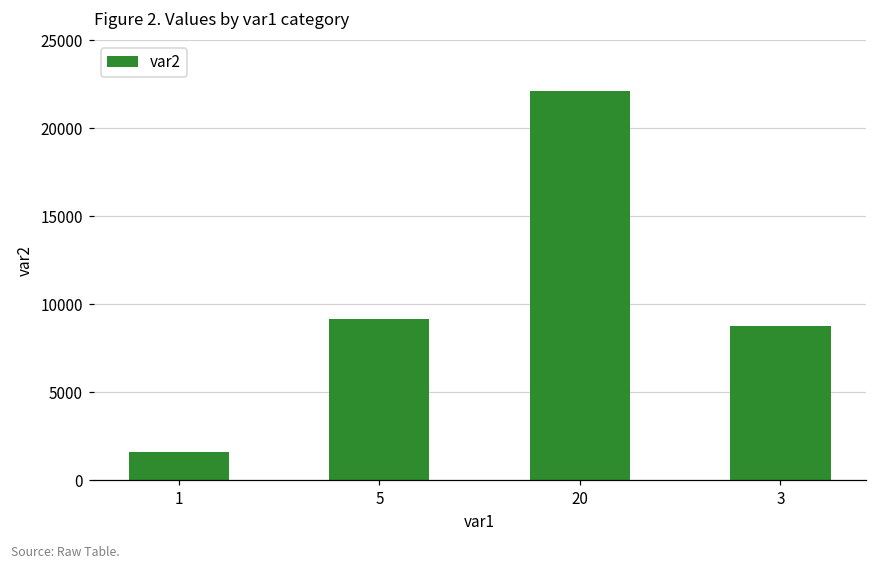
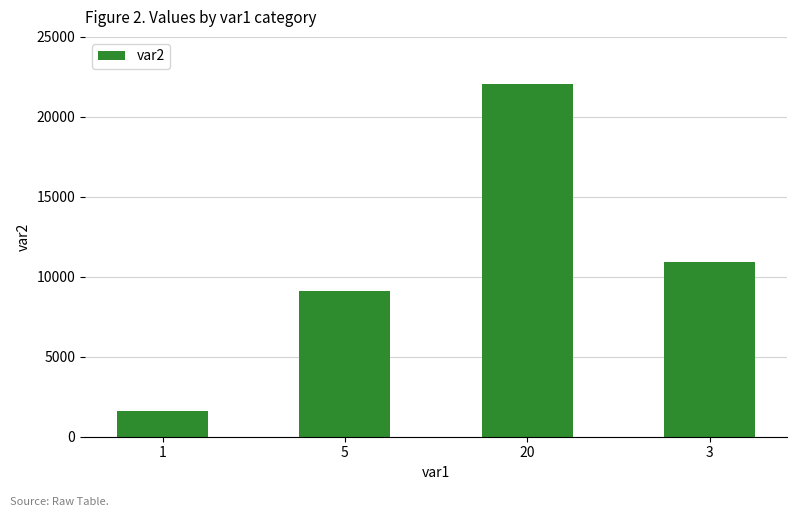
  {
    "1": 1600,
    "5": 9100,
    "20": 22100,
-   "3": 8700
+   "3": 10900
  }
